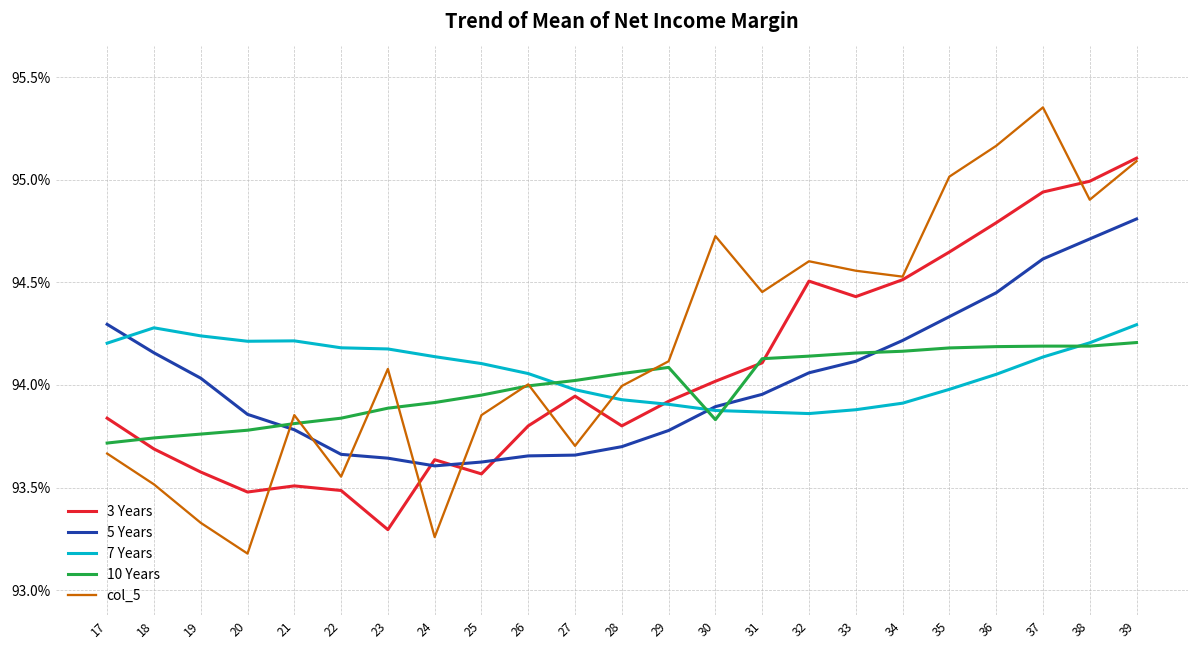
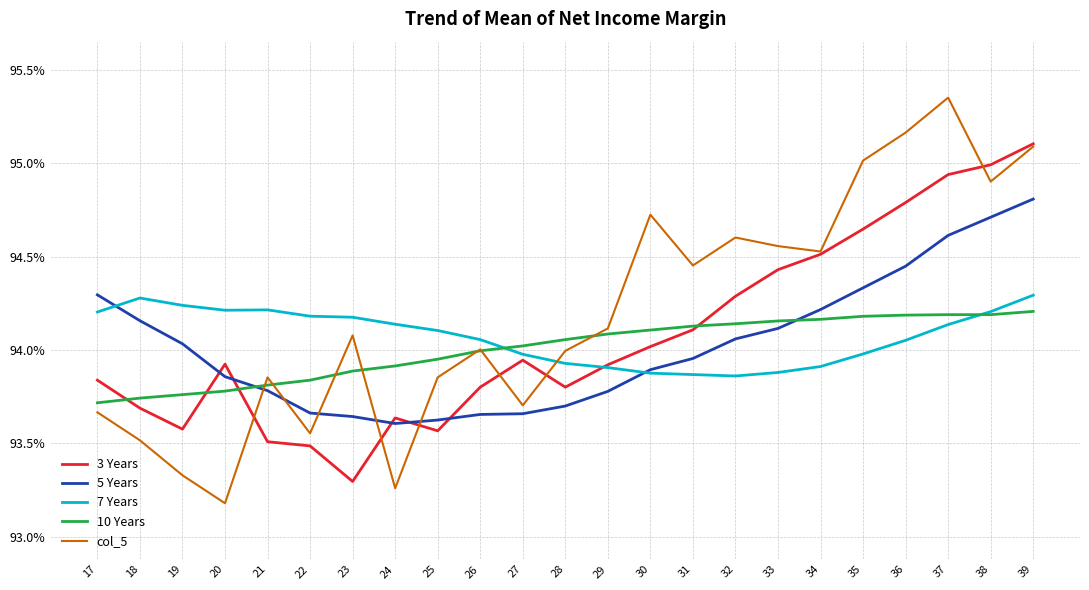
  {
    "3 Years": {
      "17": "93.84%",
      "18": "93.69%",
      "19": "93.58%",
-     "20": "93.48%",
+     "20": "93.92%",
      "21": "93.51%",
      "22": "93.49%",
      "23": "93.29%",
      "24": "93.64%",
      "25": "93.57%",
      "26": "93.80%",
      "27": "93.95%",
      "28": "93.80%",
      "29": "93.92%",
      "30": "94.02%",
      "31": "94.11%",
-     "32": "94.51%",
+     "32": "94.29%",
      "33": "94.43%",
      "34": "94.51%",
      "35": "94.65%",
      "36": "94.79%",
      "37": "94.94%",
      "38": "94.99%",
      "39": "95.10%"
    },
    "5 Years": {
      "17": "94.30%",
      "18": "94.16%",
      "19": "94.03%",
      "20": "93.86%",
      "21": "93.78%",
      "22": "93.66%",
      "23": "93.64%",
      "24": "93.61%",
      "25": "93.62%",
      "26": "93.65%",
      "27": "93.66%",
      "28": "93.70%",
      "29": "93.78%",
      "30": "93.89%",
      "31": "93.95%",
      "32": "94.06%",
      "33": "94.12%",
      "34": "94.22%",
      "35": "94.33%",
      "36": "94.45%",
      "37": "94.61%",
      "38": "94.71%",
      "39": "94.81%"
    },
    "7 Years": {
      "17": "94.20%",
      "18": "94.28%",
      "19": "94.24%",
      "20": "94.21%",
      "21": "94.21%",
      "22": "94.18%",
      "23": "94.18%",
      "24": "94.14%",
      "25": "94.10%",
      "26": "94.06%",
      "27": "93.98%",
      "28": "93.93%",
      "29": "93.91%",
      "30": "93.88%",
      "31": "93.87%",
      "32": "93.86%",
      "33": "93.88%",
      "34": "93.91%",
      "35": "93.98%",
      "36": "94.05%",
      "37": "94.14%",
      "38": "94.21%",
      "39": "94.29%"
    },
    "10 Years": {
      "17": "93.72%",
      "18": "93.74%",
      "19": "93.76%",
      "20": "93.78%",
      "21": "93.81%",
      "22": "93.84%",
      "23": "93.89%",
      "24": "93.91%",
      "25": "93.95%",
      "27": "94.02%",
      "28": "94.06%",
      "29": "94.09%",
-     "30": "93.83%",
+     "30": "94.11%",
      "31": "94.13%",
      "32": "94.14%",
      "33": "94.16%",
      "34": "94.16%",
      "35": "94.18%",
      "36": "94.19%",
      "37": "94.19%",
      "38": "94.19%",
      "39": "94.21%"
    },
    "col_5": {
      "17": "93.67%",
      "18": "93.52%",
      "19": "93.33%",
      "20": "93.18%",
      "21": "93.85%",
      "22": "93.55%",
      "23": "94.08%",
      "24": "93.26%",
      "25": "93.85%",
      "27": "93.70%",
      "28": "93.99%",
      "29": "94.12%",
      "30": "94.73%",
      "31": "94.45%",
      "32": "94.60%",
      "33": "94.56%",
      "34": "94.53%",
      "35": "95.02%",
      "36": "95.16%",
      "37": "95.35%",
      "38": "94.90%",
      "39": "95.09%"
    }
  }
